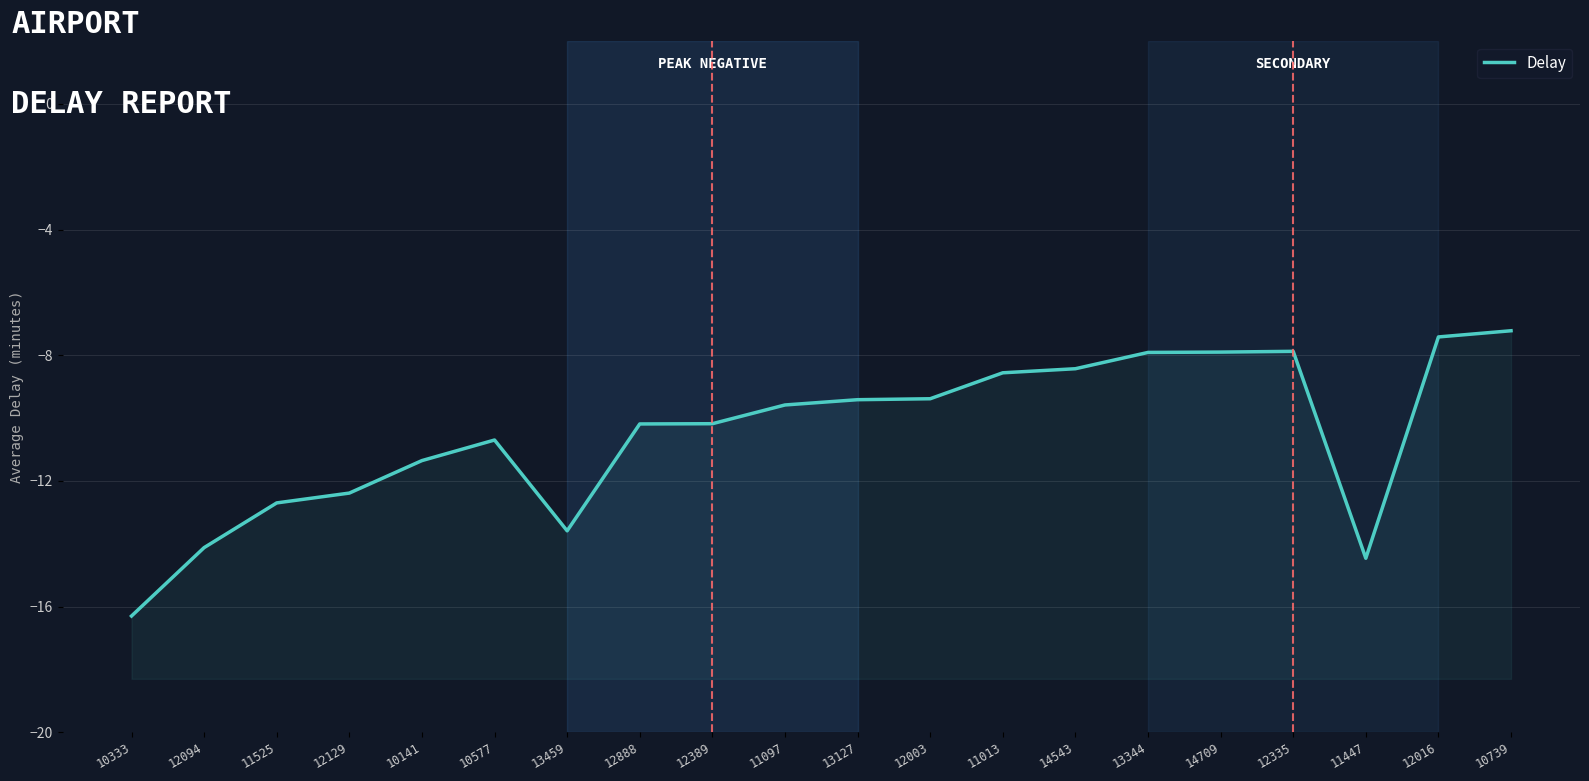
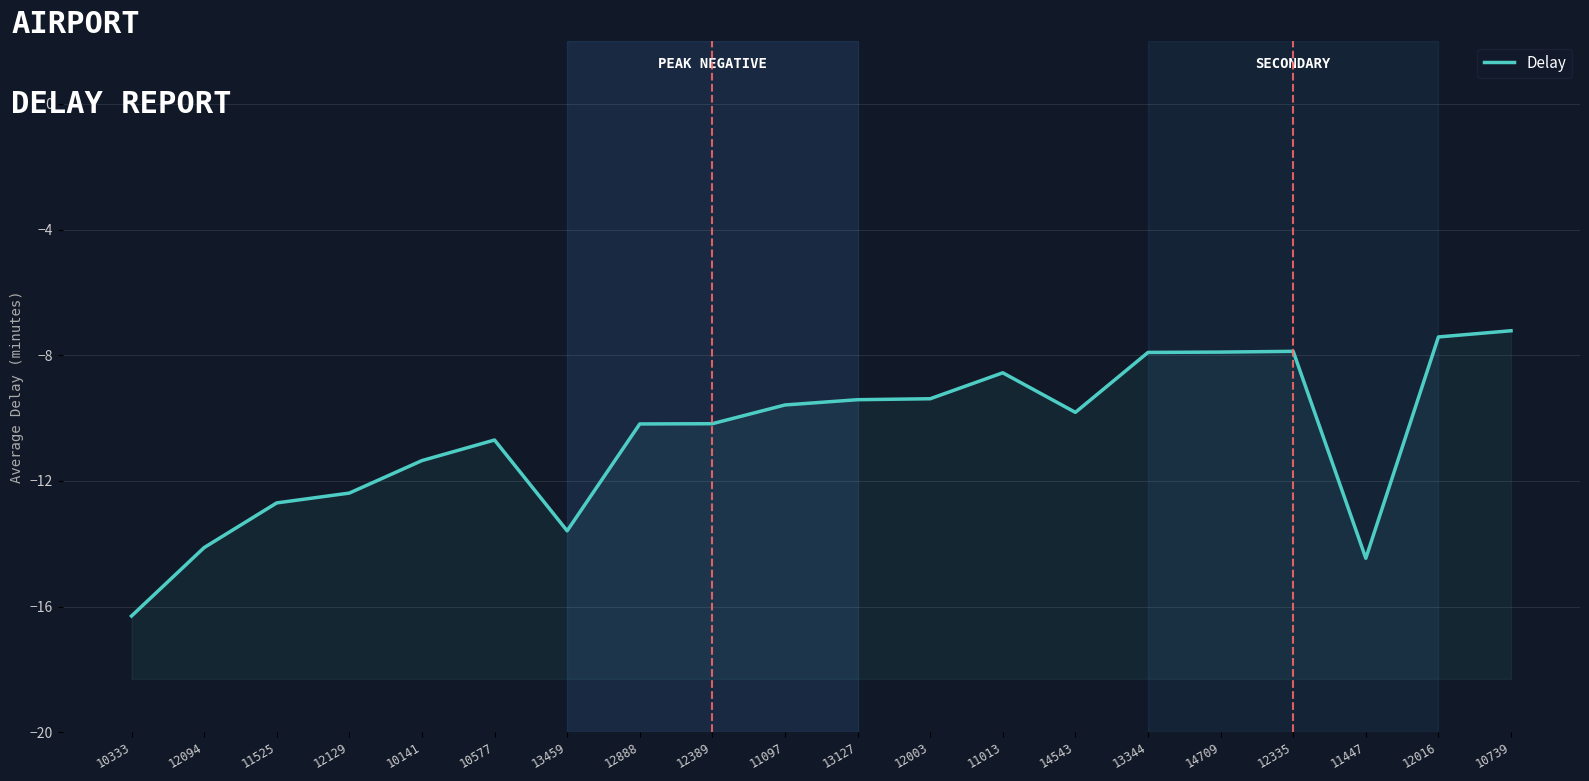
  {
    "10333": -16.3,
    "12094": -14.1,
    "11525": -12.7,
    "12129": -12.4,
    "10141": -11.4,
    "10577": -10.7,
    "13459": -13.6,
    "12888": -10.2,
    "12389": -10.2,
    "11097": -9.6,
    "13127": -9.4,
    "12003": -9.4,
    "11013": -8.6,
-   "14543": -8.4,
+   "14543": -9.8,
    "13344": -7.9,
    "14709": -7.9,
    "12335": -7.9,
    "11447": -14.5,
    "12016": -7.4,
    "10739": -7.2
  }
